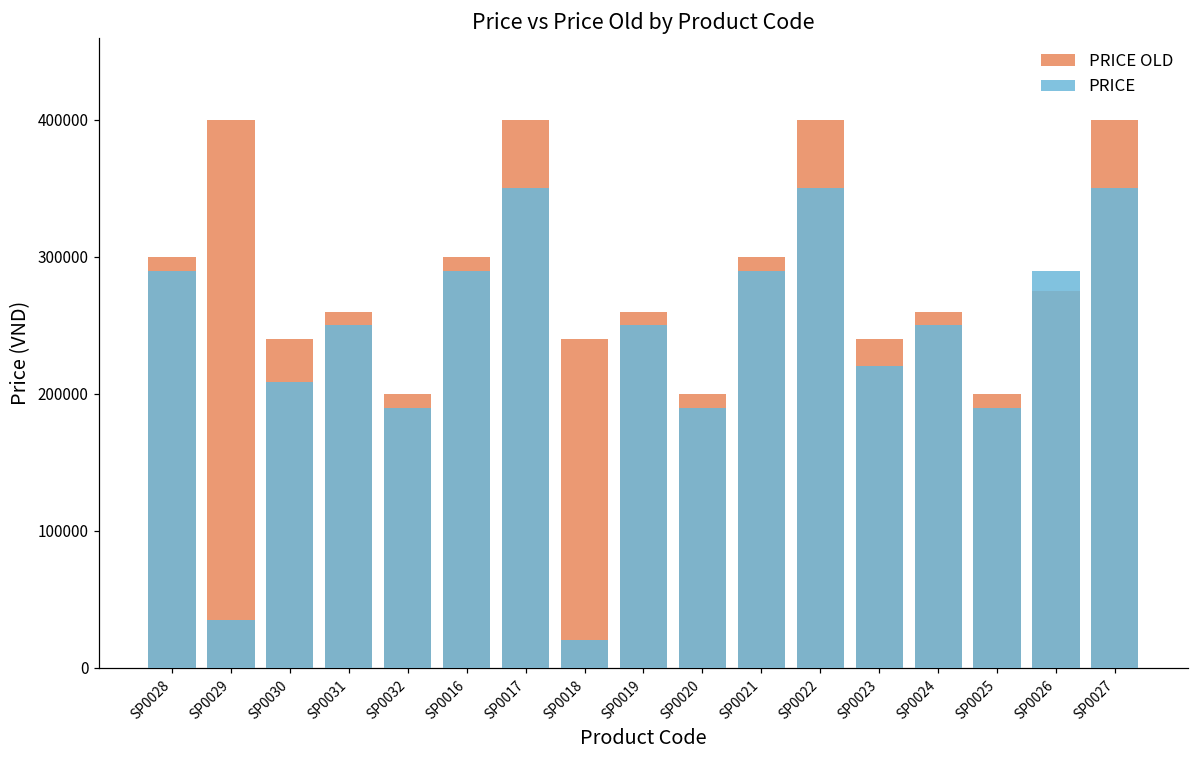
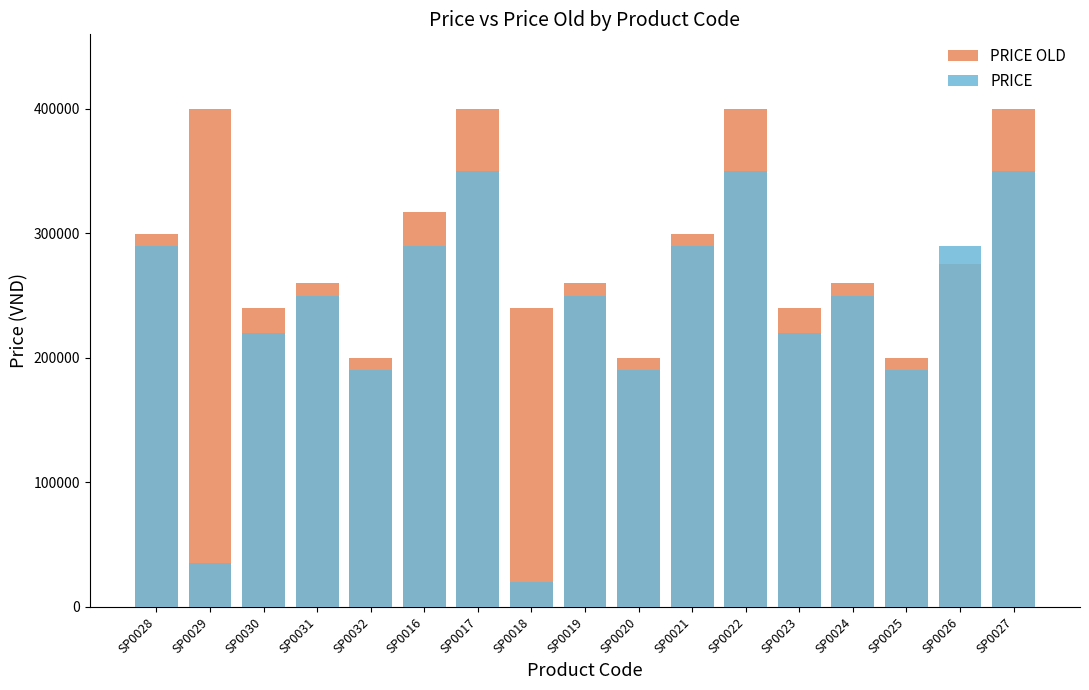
  {
    "PRICE OLD": {
      "SP0028": 300000,
      "SP0029": 400000,
      "SP0030": 240000,
      "SP0031": 260000,
      "SP0032": 200000,
-     "SP0016": 300000,
+     "SP0016": 317000,
      "SP0017": 400000,
      "SP0018": 240000,
      "SP0019": 260000,
      "SP0020": 200000,
      "SP0021": 300000,
      "SP0022": 400000,
      "SP0023": 240000,
      "SP0024": 260000,
      "SP0025": 200000,
      "SP0027": 400000
    },
    "PRICE": {
-     "SP0030": 209000,
+     "SP0030": 220000,
      "SP0026": 290000
    }
  }
